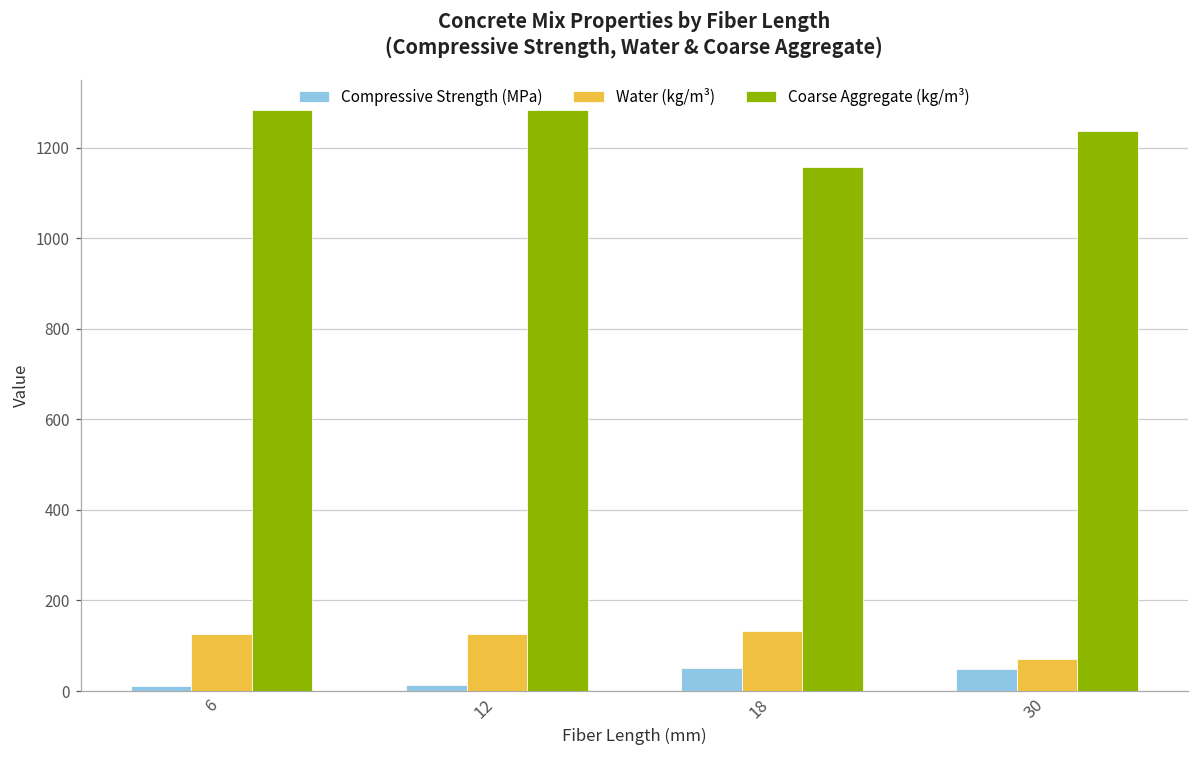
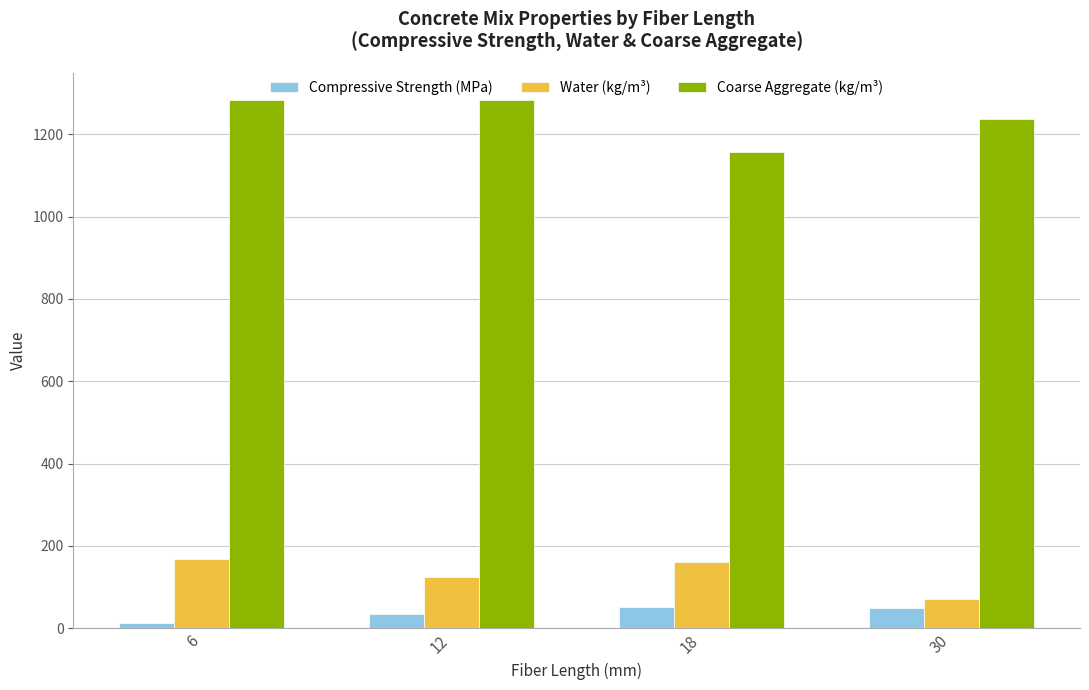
  {
    "Compressive Strength (MPa)": {
      "6": 10,
-     "12": 10,
+     "12": 40,
      "18": 50,
      "30": 50
    },
    "Water (kg/m³)": {
-     "6": 130,
+     "6": 170,
      "12": 130,
-     "18": 130,
+     "18": 160,
      "30": 70
    },
    "Coarse Aggregate (kg/m³)": {
      "6": 1280,
      "12": 1280,
      "18": 1160,
      "30": 1240
    }
  }
